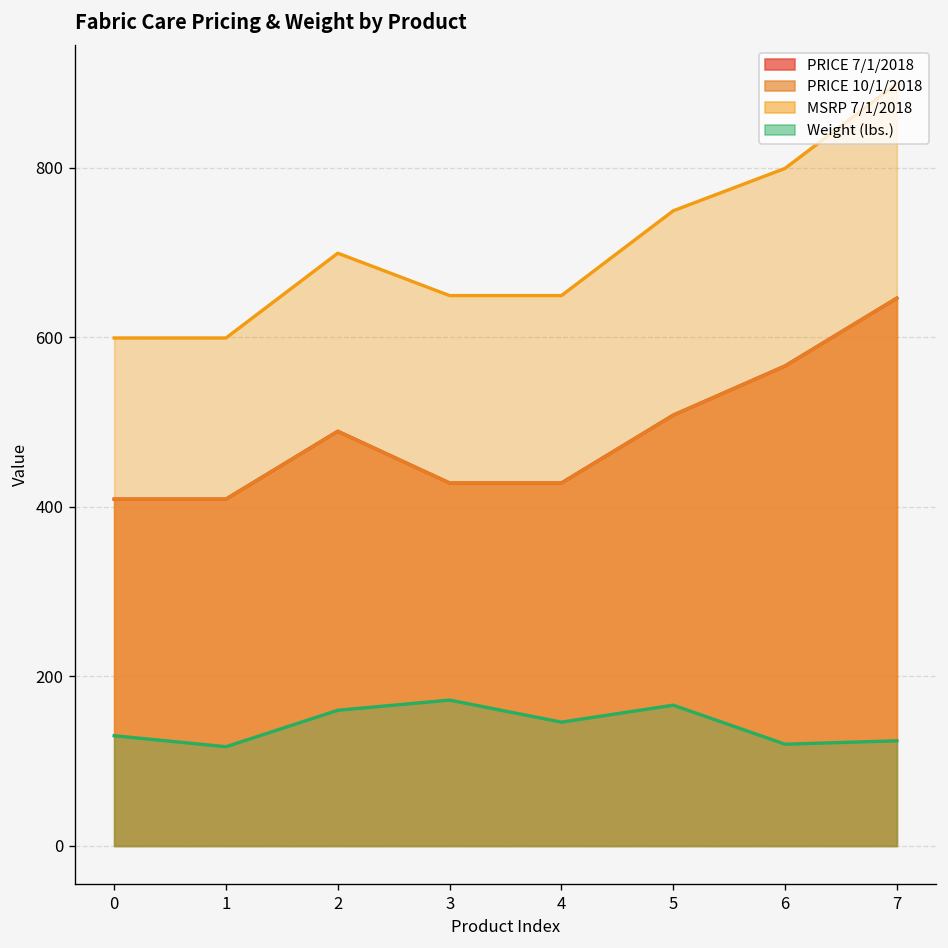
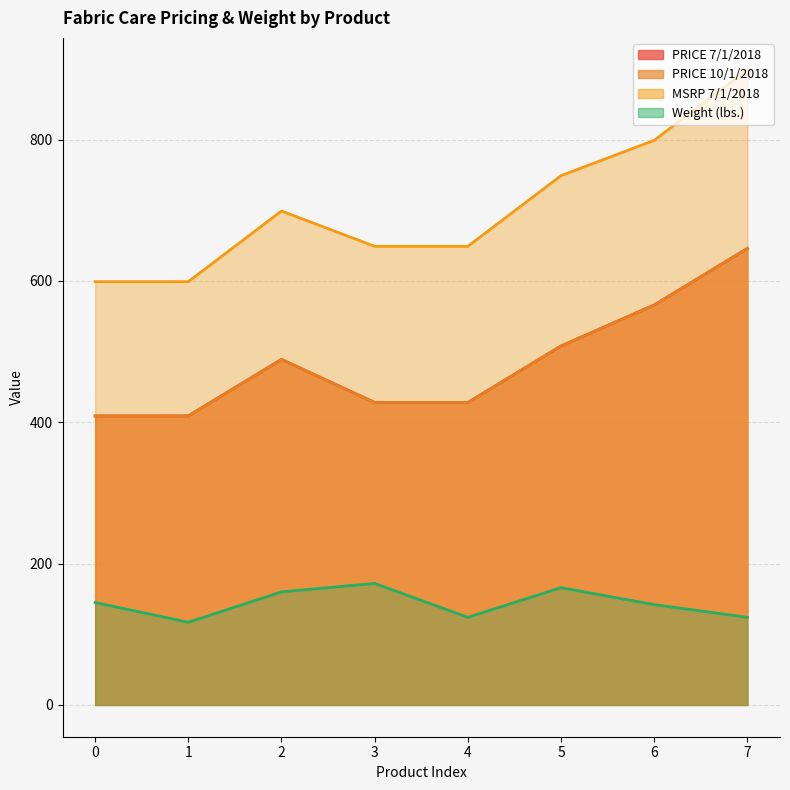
  {
    "Weight (lbs.)": {
-     "0": 130,
+     "0": 150,
      "1": 120,
      "2": 160,
      "3": 170,
-     "4": 150,
+     "4": 120,
      "5": 170,
-     "6": 120,
+     "6": 140,
      "7": 120
    }
  }
